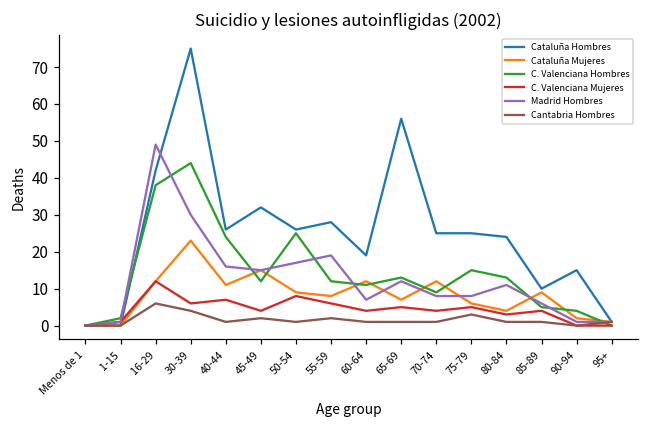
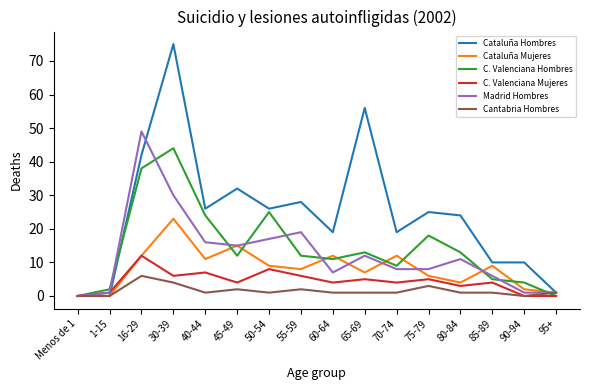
  {
    "Cataluña Hombres": {
      "16-29": 42,
      "30-39": 75,
      "40-44": 26,
      "45-49": 32,
      "50-54": 26,
      "55-59": 28,
      "60-64": 19,
      "65-69": 56,
-     "70-74": 25,
+     "70-74": 19,
      "75-79": 25,
      "80-84": 24,
      "85-89": 10,
-     "90-94": 15
+     "90-94": 10
    },
    "Cataluña Mujeres": {
      "30-39": 23,
      "40-44": 11,
      "50-54": 9,
      "55-59": 8,
      "60-64": 12,
      "65-69": 7,
      "70-74": 12,
      "75-79": 6,
      "80-84": 4,
      "85-89": 9,
      "90-94": 2
    },
    "C. Valenciana Hombres": {
      "1-15": 2,
      "16-29": 38,
      "30-39": 44,
      "40-44": 24,
      "45-49": 12,
      "50-54": 25,
      "55-59": 12,
      "60-64": 11,
      "65-69": 13,
      "70-74": 9,
-     "75-79": 15,
+     "75-79": 18,
      "80-84": 13,
      "85-89": 5,
      "90-94": 4
    },
    "C. Valenciana Mujeres": {
      "30-39": 6,
      "40-44": 7,
      "45-49": 4,
      "50-54": 8,
      "55-59": 6,
      "60-64": 4,
      "65-69": 5,
      "70-74": 4,
      "75-79": 5,
      "80-84": 3,
      "85-89": 4
    },
    "Madrid Hombres": {
      "16-29": 49,
      "30-39": 30,
      "40-44": 16,
      "50-54": 17,
      "55-59": 19,
      "60-64": 7,
      "65-69": 12,
      "70-74": 8,
      "75-79": 8,
      "80-84": 11,
      "85-89": 6,
      "90-94": 1
    },
    "Cantabria Hombres": {
      "16-29": 6,
      "30-39": 4,
      "40-44": 1,
      "45-49": 2,
      "50-54": 1,
      "55-59": 2,
      "60-64": 1,
      "65-69": 1,
      "70-74": 1,
      "75-79": 3,
      "80-84": 1,
      "85-89": 1
    }
  }
